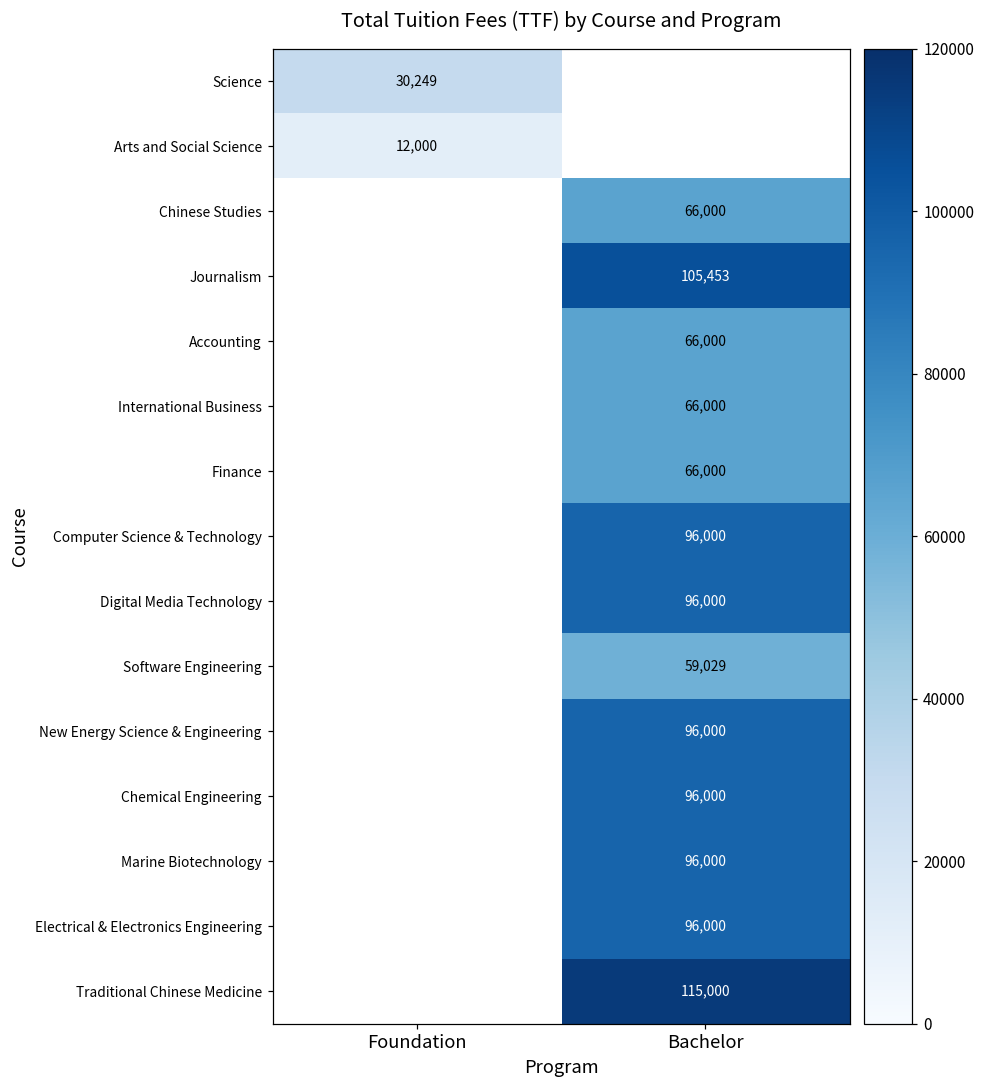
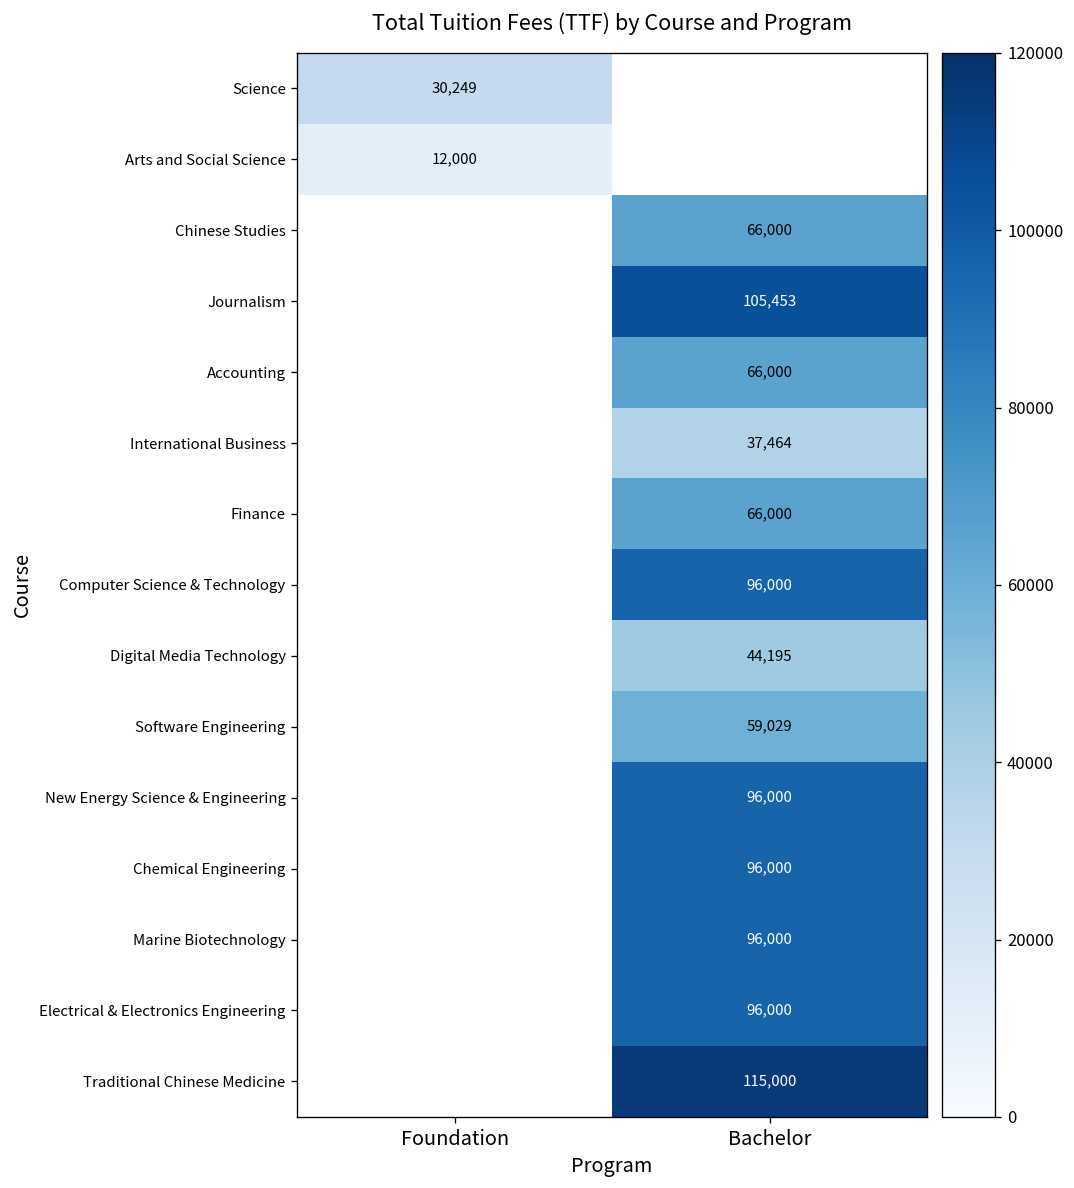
  {
    "Science": {
      "Foundation": "30,249"
    },
    "Arts and Social Science": {
      "Foundation": "12,000"
    },
    "Chinese Studies": {
      "Bachelor": "66,000"
    },
    "Journalism": {
      "Bachelor": "105,453"
    },
    "Accounting": {
      "Bachelor": "66,000"
    },
    "International Business": {
-     "Bachelor": "66,000"
+     "Bachelor": "37,464"
    },
    "Finance": {
      "Bachelor": "66,000"
    },
    "Computer Science & Technology": {
      "Bachelor": "96,000"
    },
    "Digital Media Technology": {
-     "Bachelor": "96,000"
+     "Bachelor": "44,195"
    },
    "Software Engineering": {
      "Bachelor": "59,029"
    },
    "New Energy Science & Engineering": {
      "Bachelor": "96,000"
    },
    "Chemical Engineering": {
      "Bachelor": "96,000"
    },
    "Marine Biotechnology": {
      "Bachelor": "96,000"
    },
    "Electrical & Electronics Engineering": {
      "Bachelor": "96,000"
    },
    "Traditional Chinese Medicine": {
      "Bachelor": "115,000"
    }
  }
